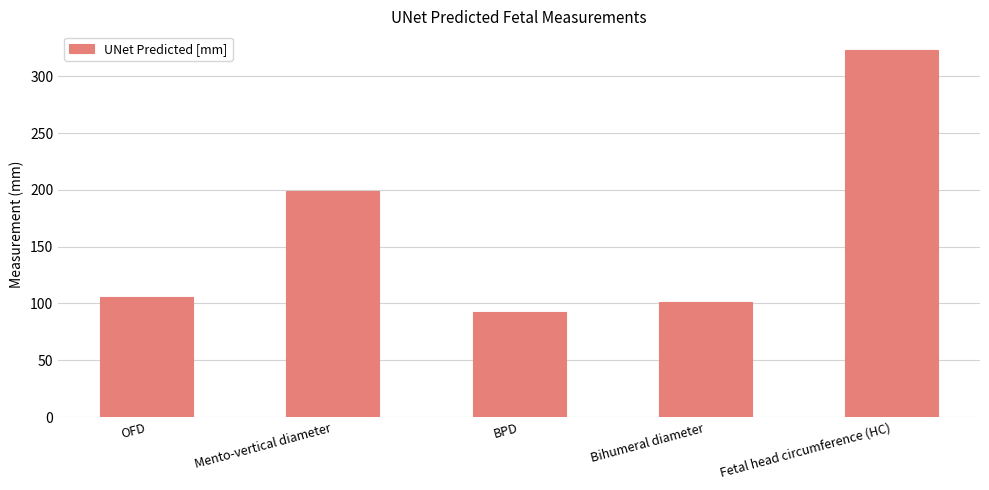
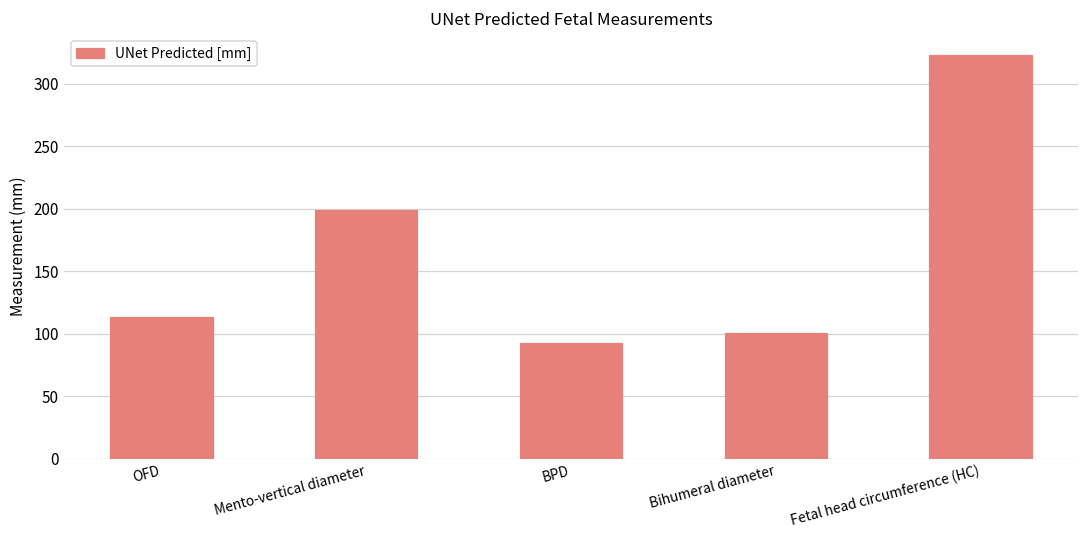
  {
-   "OFD": 106,
+   "OFD": 113,
    "Mento-vertical diameter": 199,
    "BPD": 93,
    "Bihumeral diameter": 101,
    "Fetal head circumference (HC)": 323
  }
